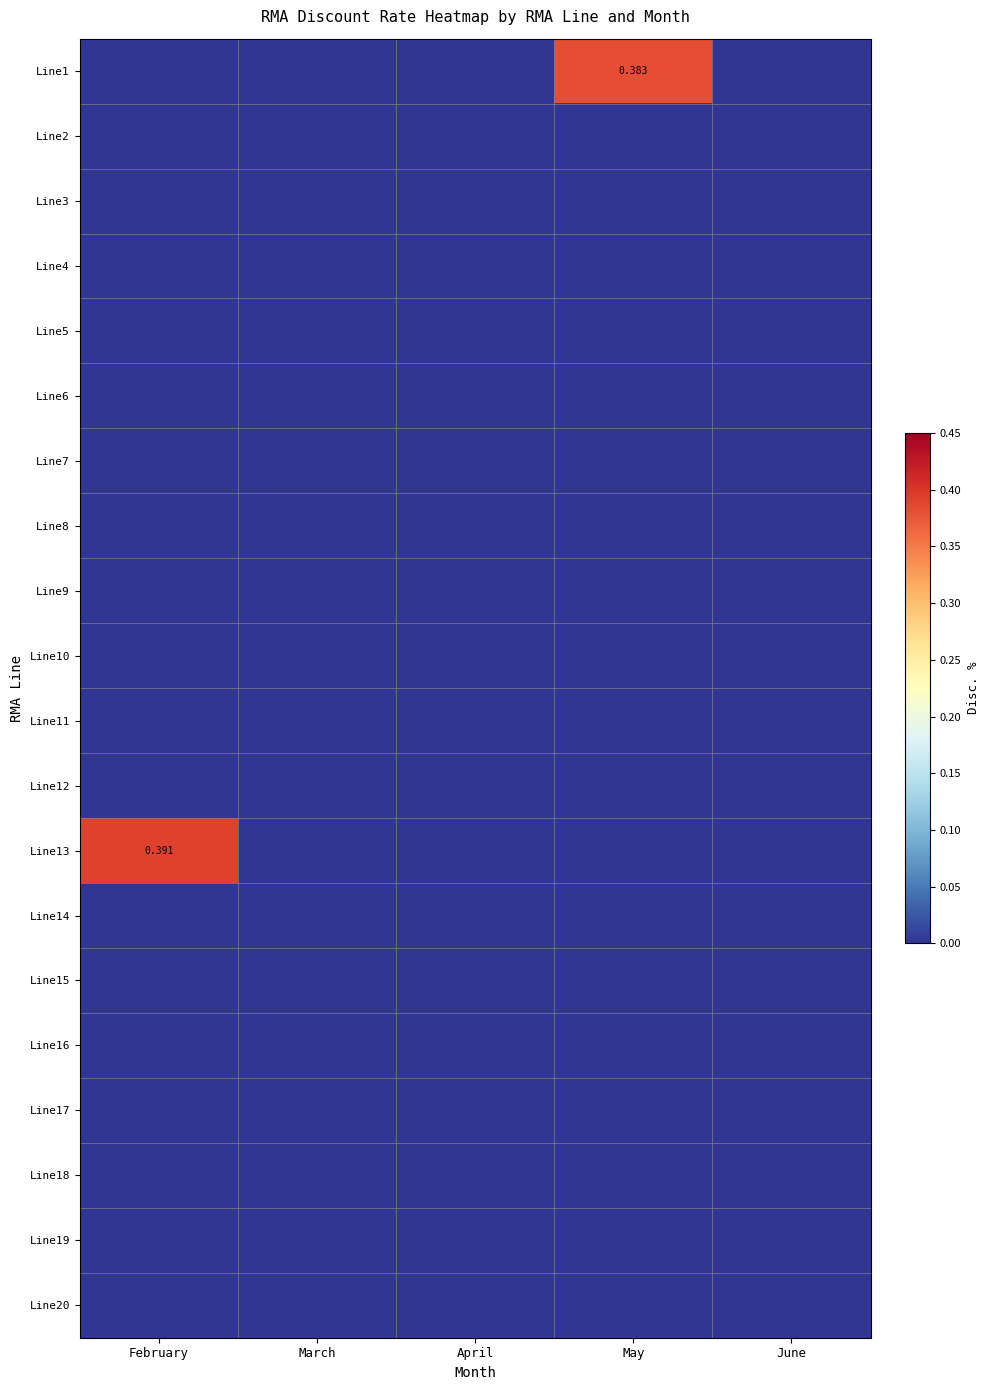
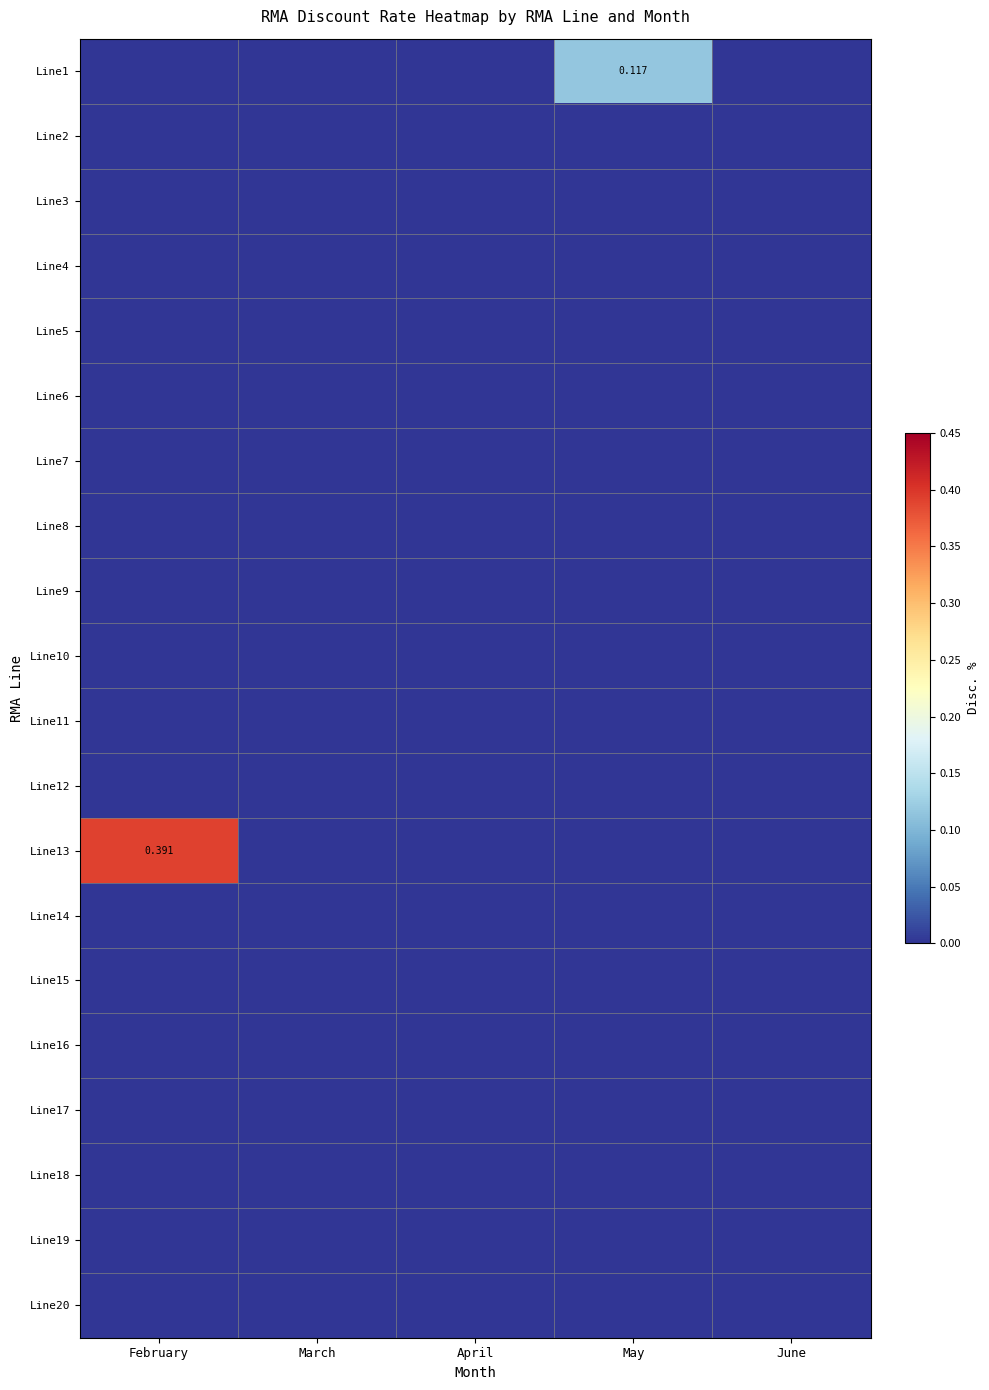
  {
    "Line1": {
-     "May": 0.383
+     "May": 0.117
    },
    "Line13": {
      "February": 0.391
    }
  }
